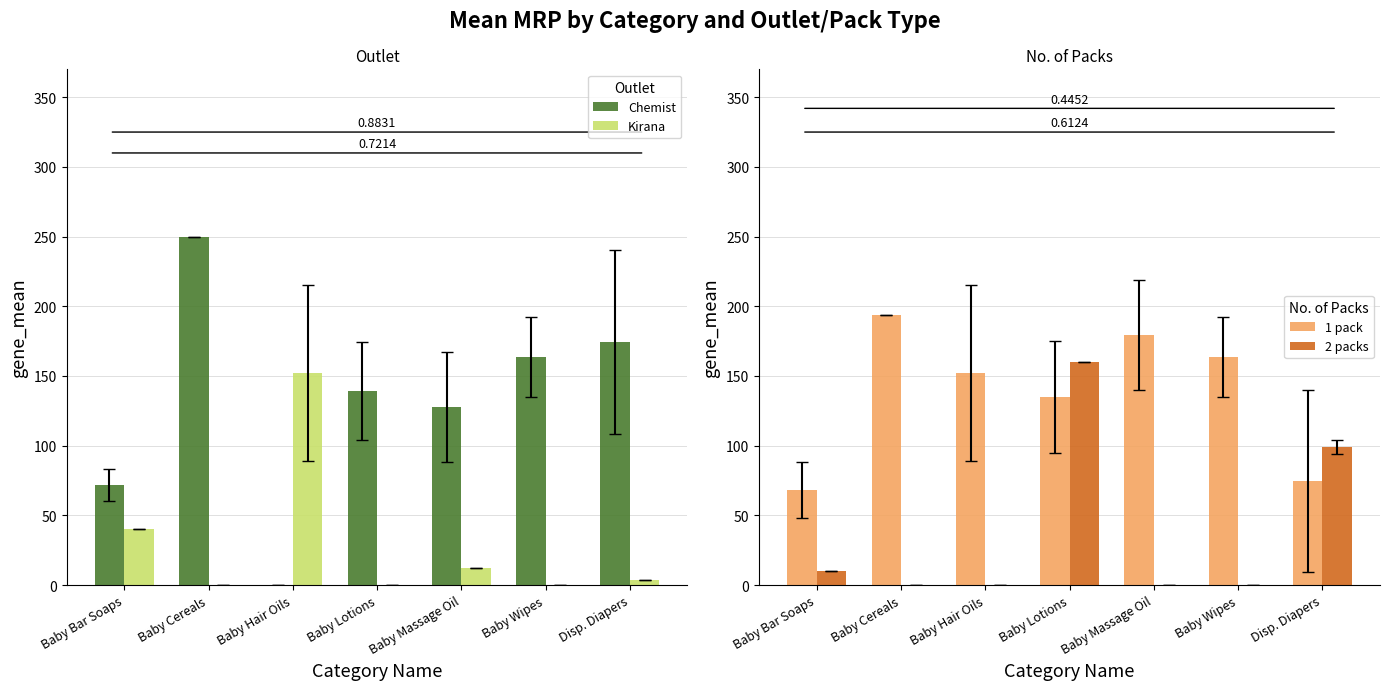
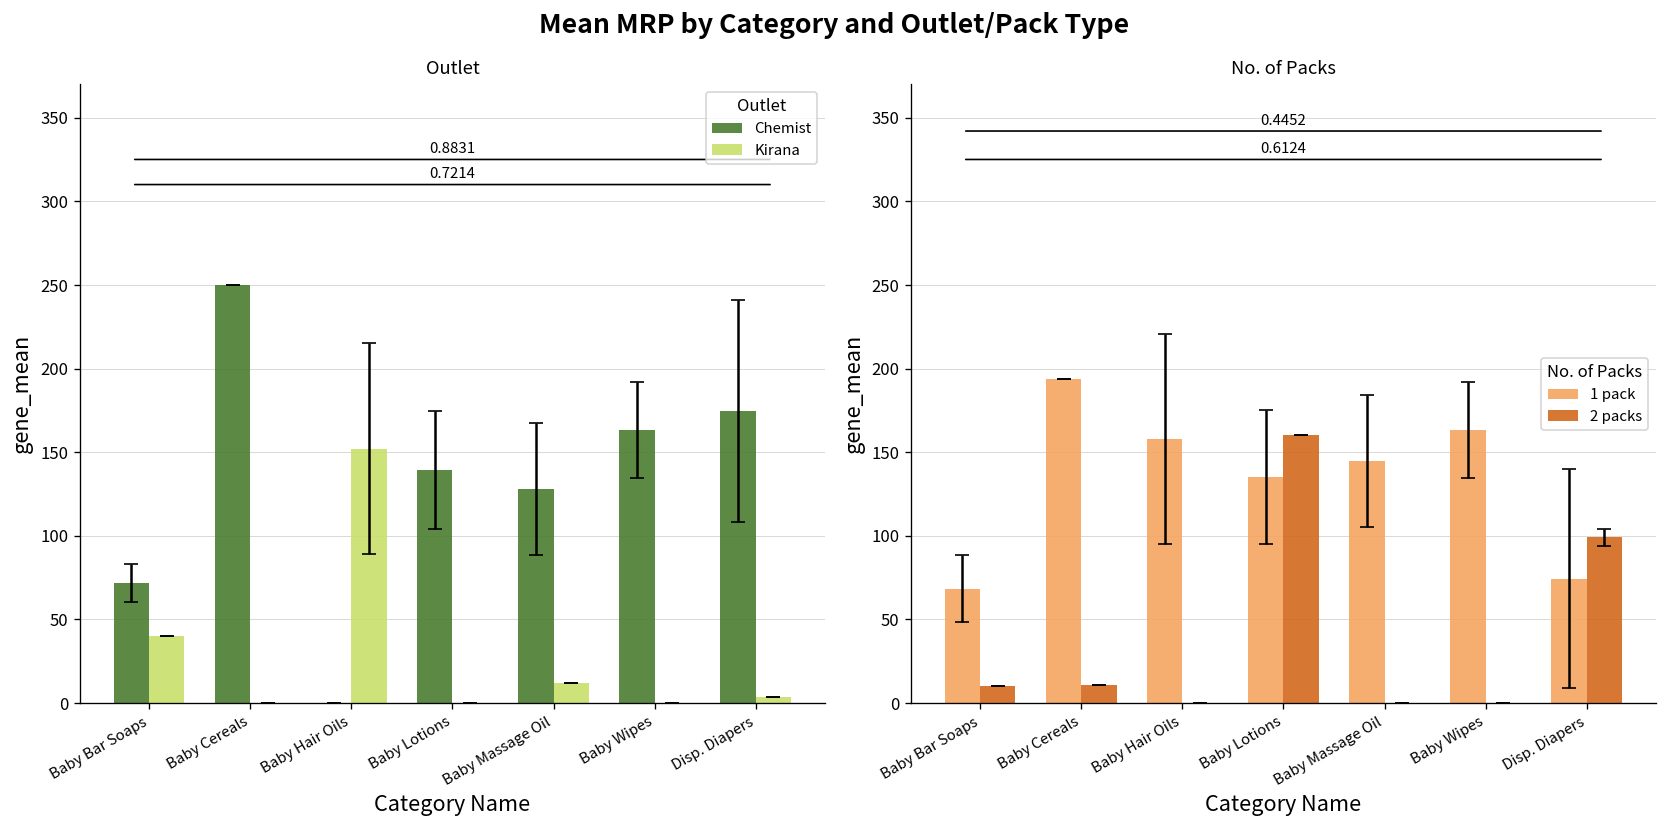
  {
    "Outlet": {
      "Chemist": {
        "Baby Bar Soaps": 72,
        "Baby Cereals": 250,
        "Baby Hair Oils": 0,
        "Baby Lotions": 139,
        "Baby Massage Oil": 128,
        "Baby Wipes": 163,
        "Disp. Diapers": 174
      },
      "Kirana": {
        "Baby Bar Soaps": 40,
        "Baby Cereals": 0,
        "Baby Hair Oils": 152,
        "Baby Lotions": 0,
        "Baby Massage Oil": 12,
        "Baby Wipes": 0,
        "Disp. Diapers": 4
      }
    },
    "No. of Packs": {
      "1 pack": {
        "Baby Bar Soaps": 68,
        "Baby Cereals": 194,
-       "Baby Hair Oils": 152,
+       "Baby Hair Oils": 158,
        "Baby Lotions": 135,
-       "Baby Massage Oil": 180,
+       "Baby Massage Oil": 145,
        "Baby Wipes": 163,
        "Disp. Diapers": 74
      },
      "2 packs": {
        "Baby Bar Soaps": 10,
-       "Baby Cereals": 0,
+       "Baby Cereals": 11,
        "Baby Hair Oils": 0,
        "Baby Lotions": 160,
        "Baby Massage Oil": 0,
        "Baby Wipes": 0,
        "Disp. Diapers": 99
      }
    }
  }
